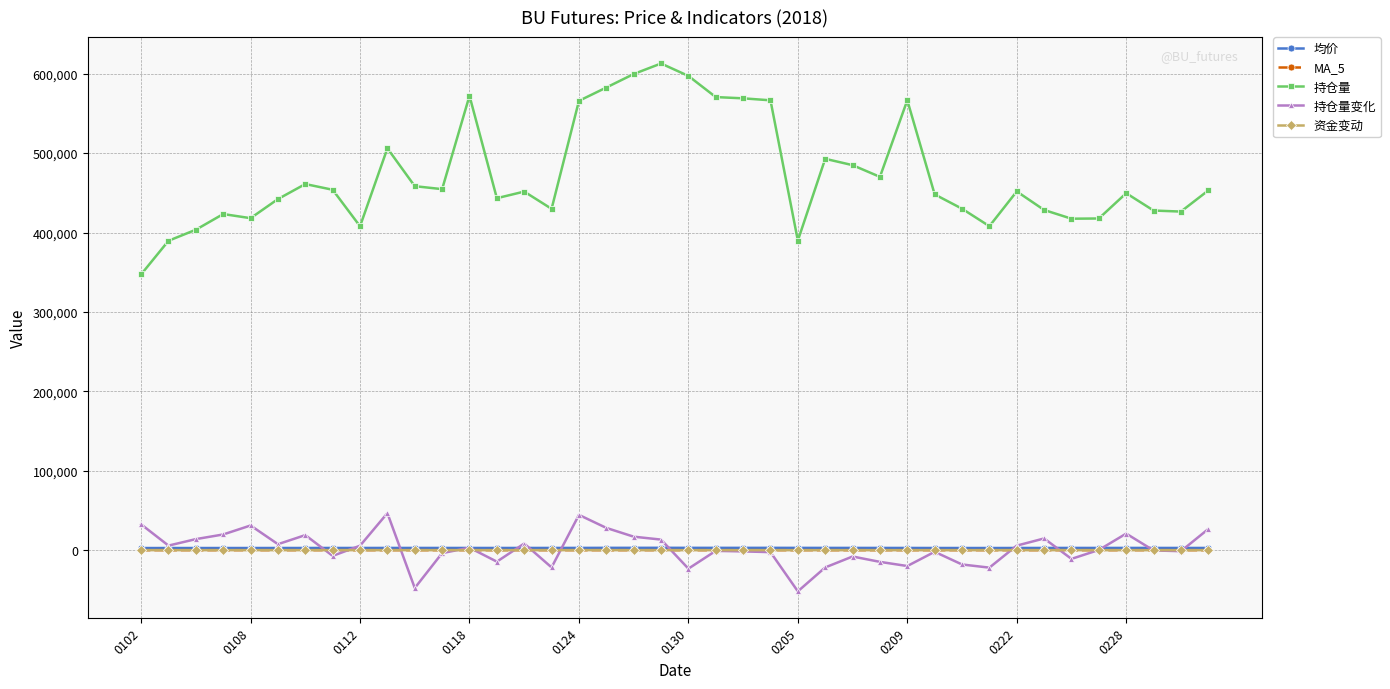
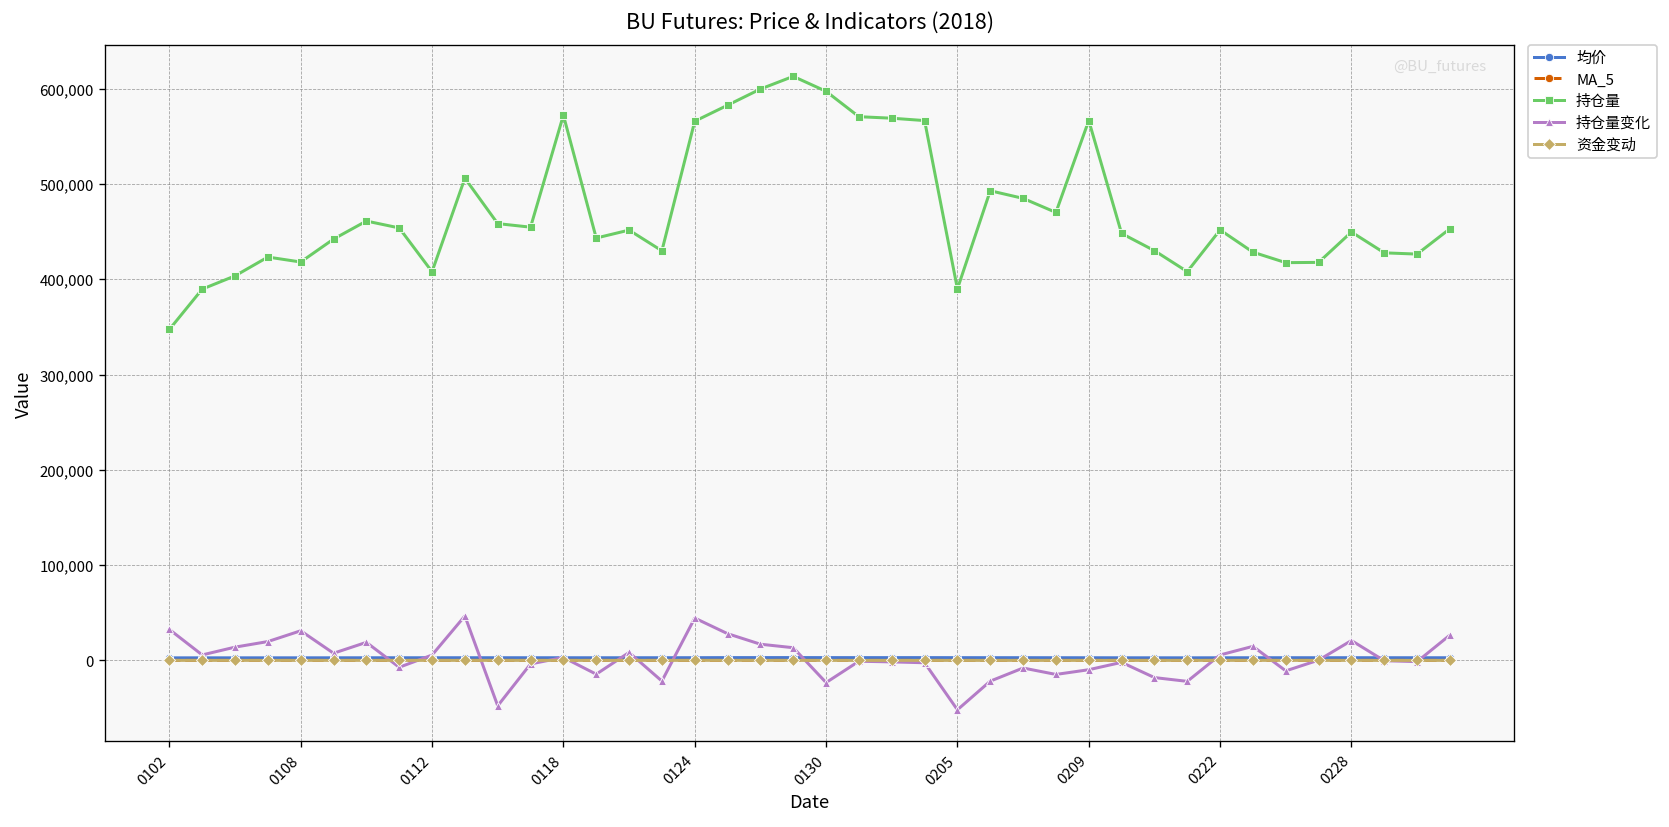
  {
    "持仓量": {
      "0102": "350,000",
      "0108": "420,000",
      "0112": "410,000",
      "0118": "570,000",
      "0124": "570,000",
      "0130": "600,000",
      "0205": "390,000",
      "0209": "570,000",
      "0222": "450,000",
      "0228": "450,000"
    },
    "持仓量变化": {
      "0102": "30,000",
      "0108": "30,000",
      "0124": "40,000",
      "0130": "-20,000",
      "0205": "-50,000",
-     "0209": "-20,000",
+     "0209": "-10,000",
      "0228": "20,000"
    }
  }
